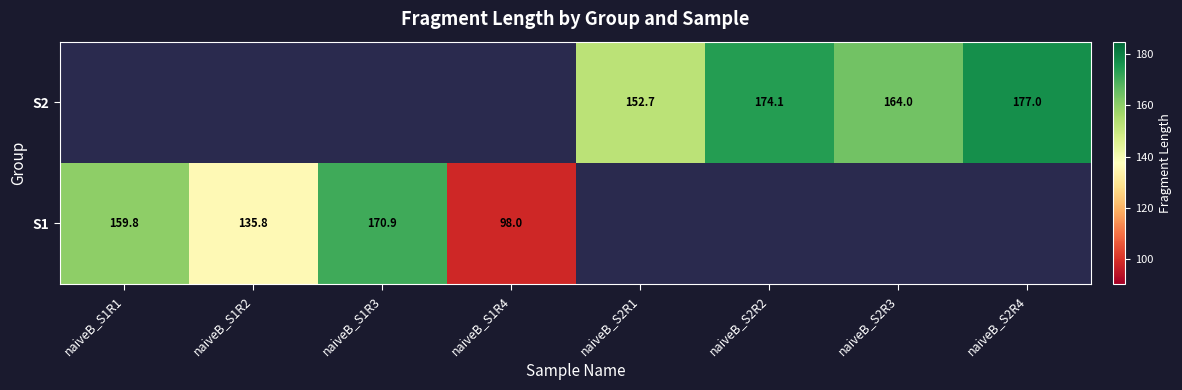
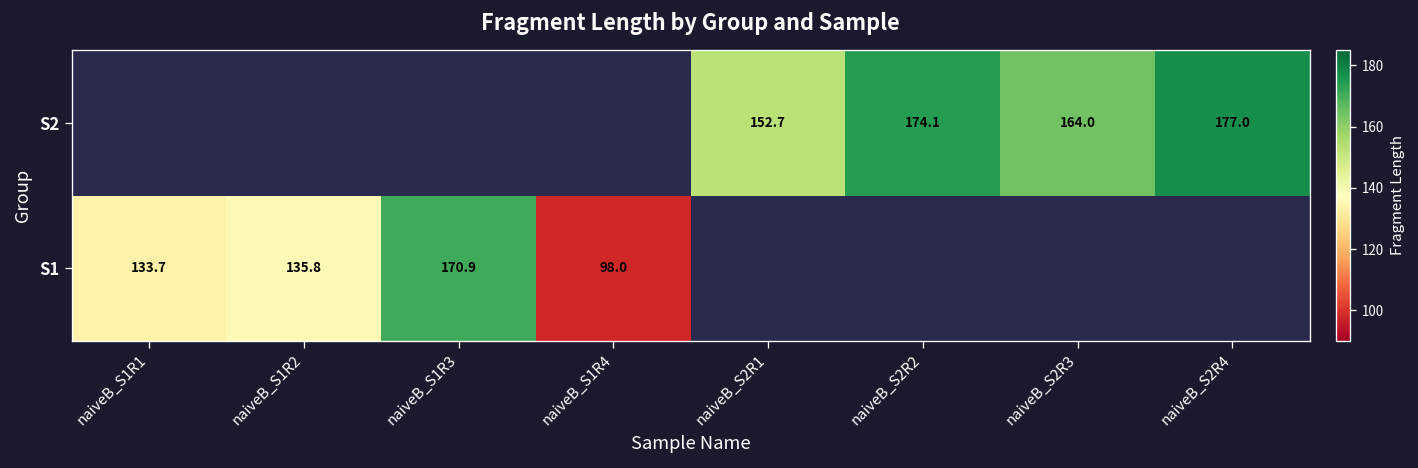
  {
    "S2": {
      "naiveB_S2R1": 152.7,
      "naiveB_S2R2": 174.1,
      "naiveB_S2R3": 164.0,
      "naiveB_S2R4": 177.0
    },
    "S1": {
-     "naiveB_S1R1": 159.8,
+     "naiveB_S1R1": 133.7,
      "naiveB_S1R2": 135.8,
      "naiveB_S1R3": 170.9,
      "naiveB_S1R4": 98.0
    }
  }
